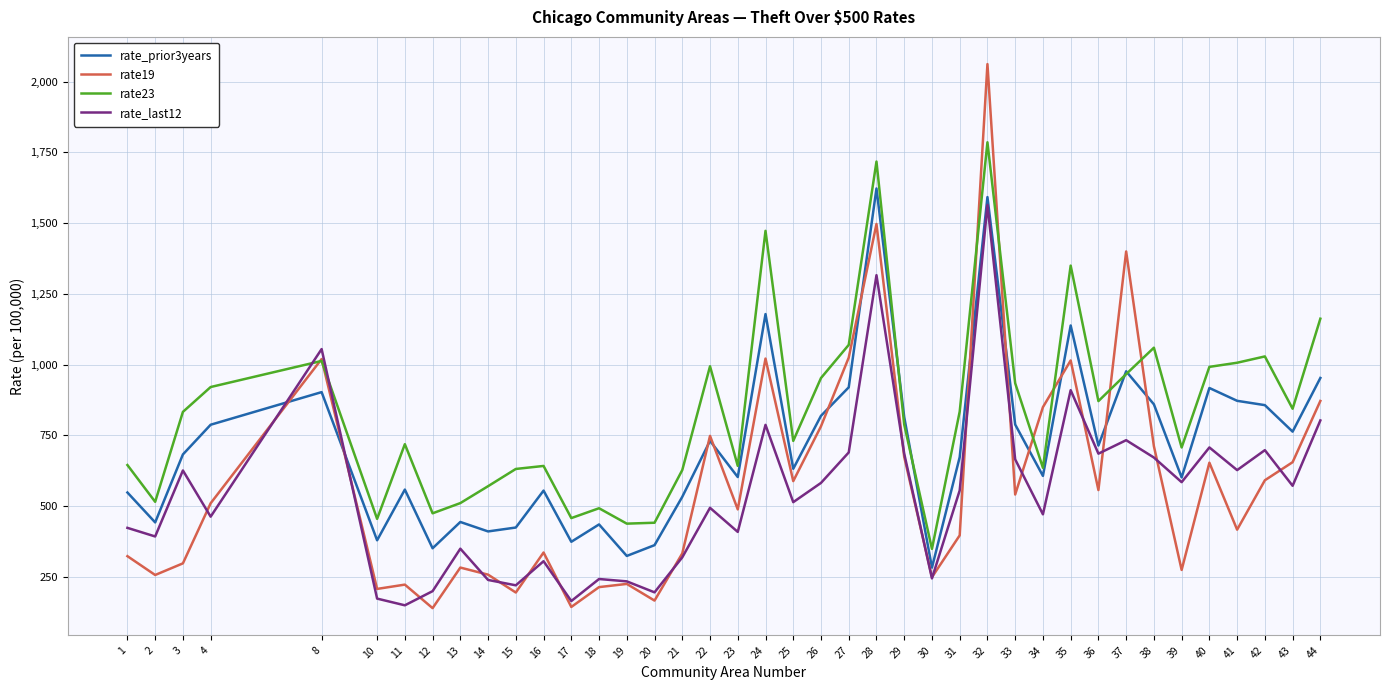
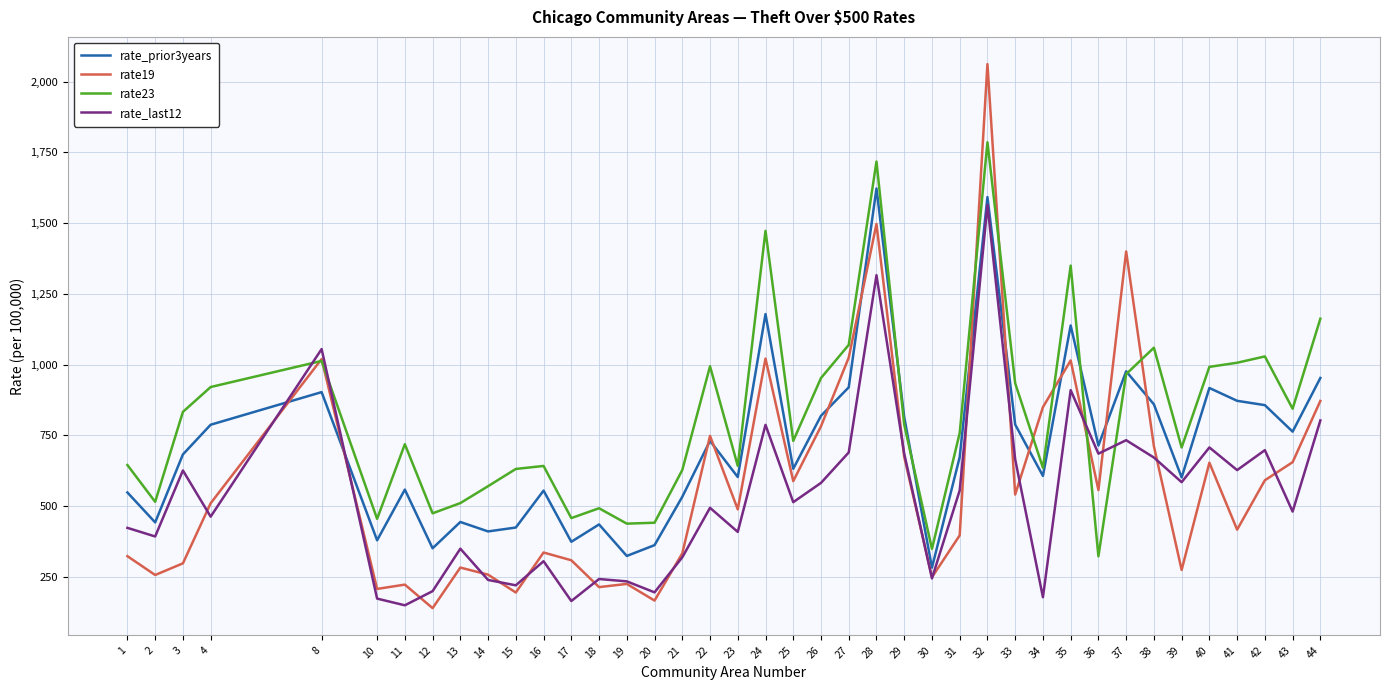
  {
    "rate_prior3years": {
      "1": "550",
      "2": "440",
      "3": "680",
      "4": "790",
      "8": "900",
      "10": "380",
      "11": "560",
      "12": "350",
      "13": "440",
      "14": "410",
      "15": "420",
      "16": "560",
      "17": "370",
      "18": "440",
      "19": "320",
      "20": "360",
      "21": "530",
      "22": "730",
      "23": "600",
      "24": "1,180",
      "25": "630",
      "26": "820",
      "27": "920",
      "28": "1,620",
      "29": "820",
      "30": "280",
      "31": "670",
      "32": "1,590",
      "33": "790",
      "34": "610",
      "35": "1,140",
      "36": "710",
      "37": "980",
      "38": "860",
      "39": "600",
      "40": "920",
      "41": "870",
      "42": "860",
      "43": "760",
      "44": "950"
    },
    "rate19": {
      "1": "320",
      "2": "260",
      "3": "300",
      "4": "510",
      "10": "210",
      "11": "220",
      "12": "140",
      "13": "280",
      "14": "260",
      "15": "200",
      "16": "340",
-     "17": "140",
+     "17": "310",
      "18": "210",
      "20": "170",
      "21": "330",
      "22": "750",
      "23": "490",
      "24": "1,020",
      "25": "590",
      "26": "780",
      "27": "1,030",
      "28": "1,500",
      "29": "670",
      "31": "400",
      "32": "2,060",
      "33": "540",
      "34": "850",
      "35": "1,020",
      "36": "560",
      "37": "1,400",
      "38": "710",
      "39": "280",
      "40": "650",
      "41": "420",
      "42": "590",
      "43": "660",
      "44": "870"
    },
    "rate23": {
      "1": "650",
      "2": "520",
      "3": "830",
      "4": "920",
      "10": "460",
      "11": "720",
      "12": "480",
      "13": "510",
      "14": "570",
      "15": "630",
      "16": "640",
      "17": "460",
      "18": "490",
      "19": "440",
      "20": "440",
      "21": "630",
      "22": "990",
      "23": "640",
      "24": "1,470",
      "25": "730",
      "26": "950",
      "27": "1,070",
      "28": "1,720",
      "29": "790",
      "30": "350",
-     "31": "830",
+     "31": "760",
      "32": "1,790",
      "33": "930",
      "34": "640",
      "35": "1,350",
-     "36": "870",
+     "36": "320",
      "37": "970",
      "38": "1,060",
      "39": "710",
      "40": "990",
      "41": "1,010",
      "42": "1,030",
      "43": "840",
      "44": "1,160"
    },
    "rate_last12": {
      "1": "420",
      "2": "390",
      "3": "630",
      "4": "460",
      "8": "1,060",
      "10": "170",
      "11": "150",
      "12": "200",
      "13": "350",
      "14": "240",
      "15": "220",
      "16": "310",
      "17": "170",
      "18": "240",
      "20": "200",
      "21": "320",
      "22": "490",
      "23": "410",
      "24": "790",
      "25": "510",
      "26": "580",
      "27": "690",
      "28": "1,320",
      "29": "690",
      "31": "560",
      "32": "1,560",
      "33": "670",
-     "34": "470",
+     "34": "180",
      "35": "910",
      "36": "690",
      "37": "730",
      "38": "670",
      "39": "590",
      "40": "710",
      "41": "630",
      "42": "700",
-     "43": "570",
+     "43": "480",
      "44": "800"
    }
  }
